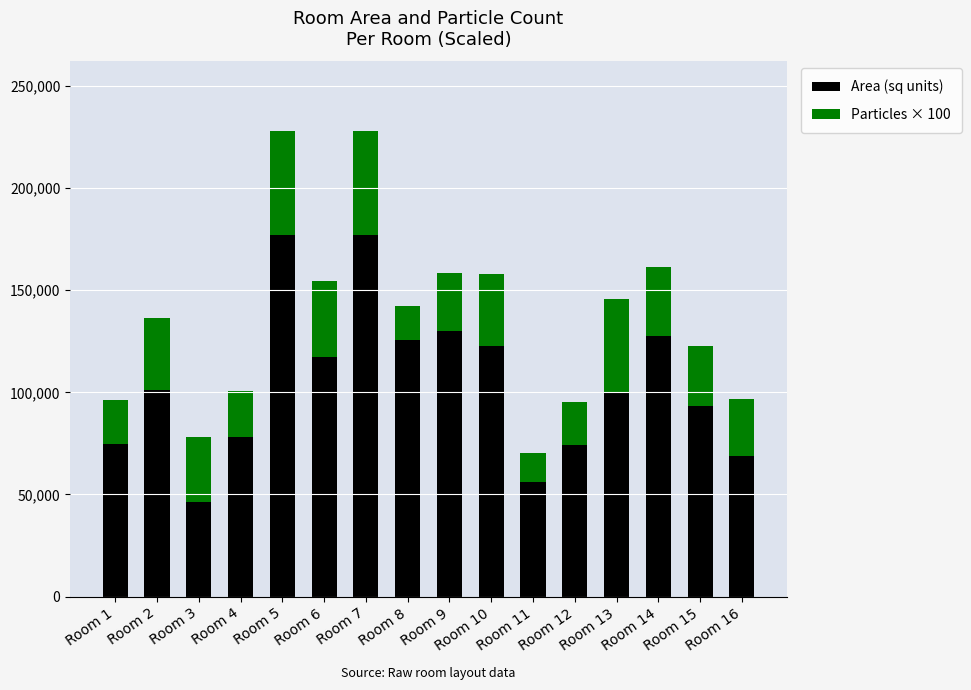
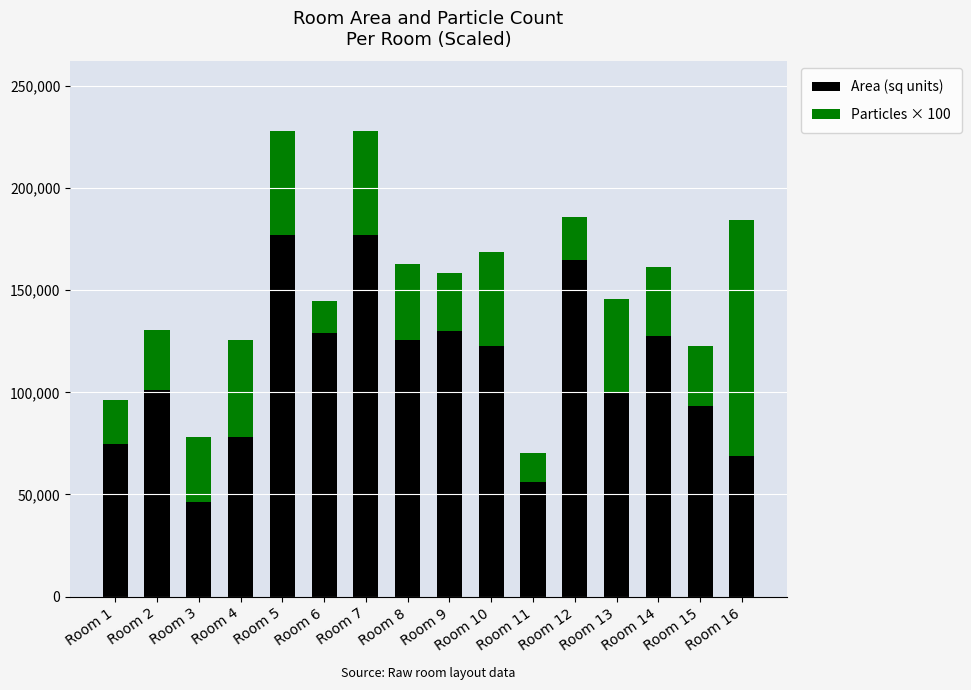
  {
    "Area (sq units)": {
      "Room 1": "75,000",
      "Room 2": "101,000",
      "Room 3": "46,000",
      "Room 4": "78,000",
      "Room 5": "177,000",
-     "Room 6": "117,000",
+     "Room 6": "129,000",
      "Room 7": "177,000",
      "Room 8": "126,000",
      "Room 9": "130,000",
      "Room 10": "123,000",
      "Room 11": "56,000",
-     "Room 12": "74,000",
+     "Room 12": "165,000",
      "Room 13": "100,000",
      "Room 14": "128,000",
      "Room 15": "93,000",
      "Room 16": "69,000"
    },
    "Particles × 100": {
      "Room 1": "22,000",
-     "Room 2": "35,000",
+     "Room 2": "29,000",
      "Room 3": "32,000",
-     "Room 4": "23,000",
+     "Room 4": "47,000",
      "Room 5": "51,000",
-     "Room 6": "37,000",
+     "Room 6": "16,000",
      "Room 7": "51,000",
-     "Room 8": "17,000",
+     "Room 8": "38,000",
      "Room 9": "29,000",
-     "Room 10": "35,000",
+     "Room 10": "46,000",
      "Room 11": "14,000",
      "Room 12": "21,000",
      "Room 13": "46,000",
      "Room 14": "34,000",
      "Room 15": "30,000",
-     "Room 16": "28,000"
+     "Room 16": "116,000"
    }
  }
